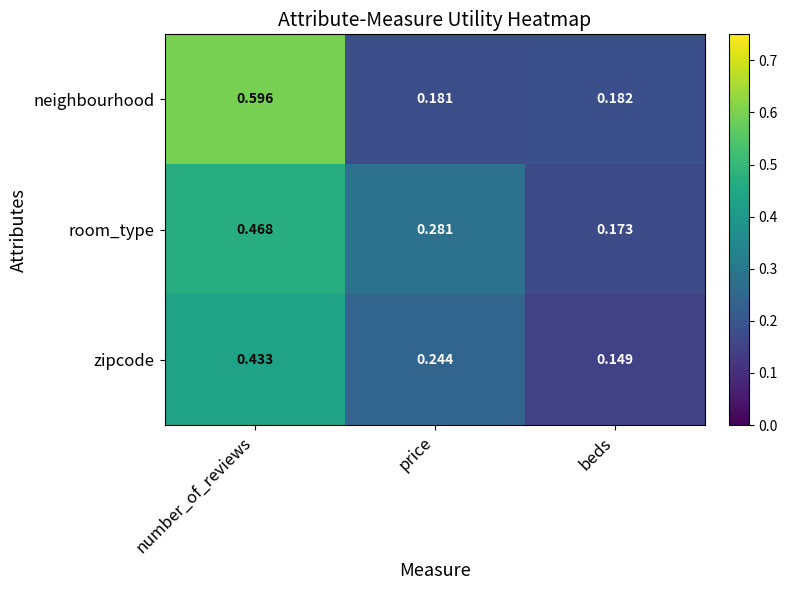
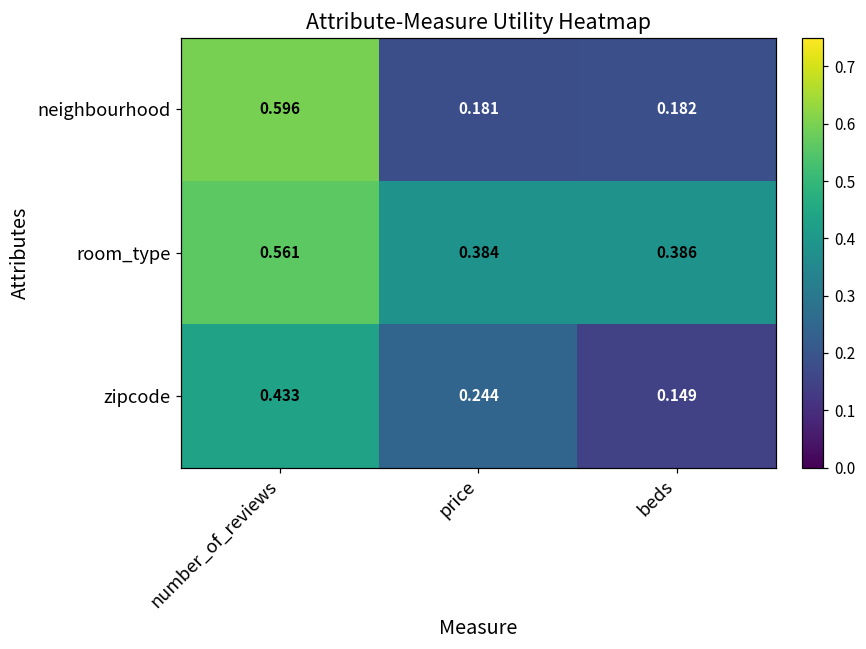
  {
    "neighbourhood": {
      "number_of_reviews": 0.596,
      "price": 0.181,
      "beds": 0.182
    },
    "room_type": {
-     "number_of_reviews": 0.468,
-     "price": 0.281,
-     "beds": 0.173
+     "number_of_reviews": 0.561,
+     "price": 0.384,
+     "beds": 0.386
    },
    "zipcode": {
      "number_of_reviews": 0.433,
      "price": 0.244,
      "beds": 0.149
    }
  }
